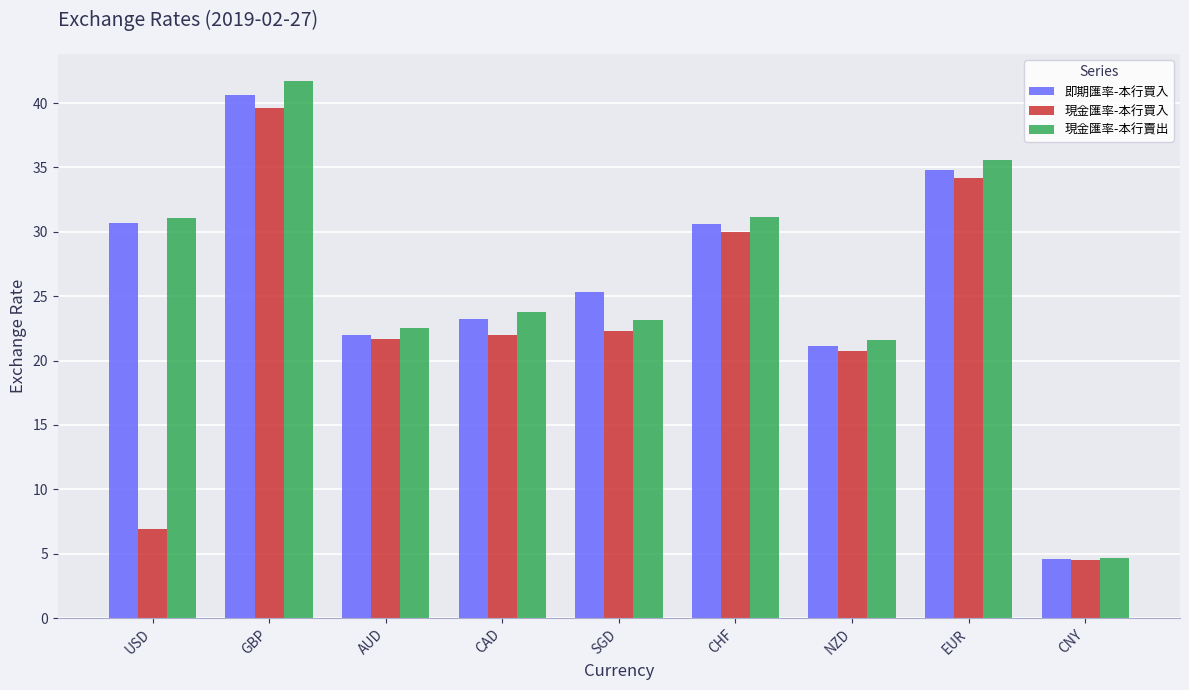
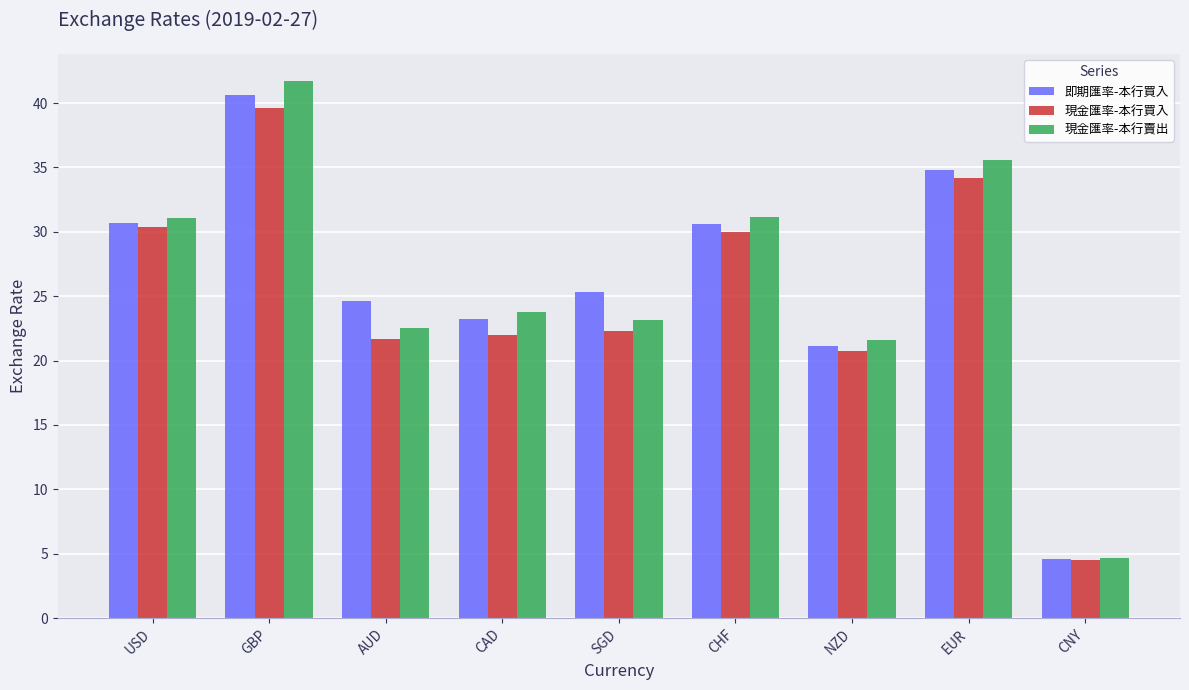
  {
    "即期匯率-本行買入": {
      "USD": 30.7,
      "GBP": 40.6,
-     "AUD": 22.0,
+     "AUD": 24.6,
      "CAD": 23.3,
      "SGD": 25.3,
      "CHF": 30.6,
      "NZD": 21.1,
      "EUR": 34.8,
      "CNY": 4.6
    },
    "現金匯率-本行買入": {
-     "USD": 7.0,
+     "USD": 30.4,
      "GBP": 39.6,
      "AUD": 21.7,
      "CAD": 22.0,
      "SGD": 22.3,
      "CHF": 30.0,
      "NZD": 20.7,
      "EUR": 34.2,
      "CNY": 4.5
    },
    "現金匯率-本行賣出": {
      "USD": 31.0,
      "GBP": 41.7,
      "AUD": 22.5,
      "CAD": 23.8,
      "SGD": 23.2,
      "CHF": 31.2,
      "NZD": 21.6,
      "EUR": 35.5,
      "CNY": 4.7
    }
  }
